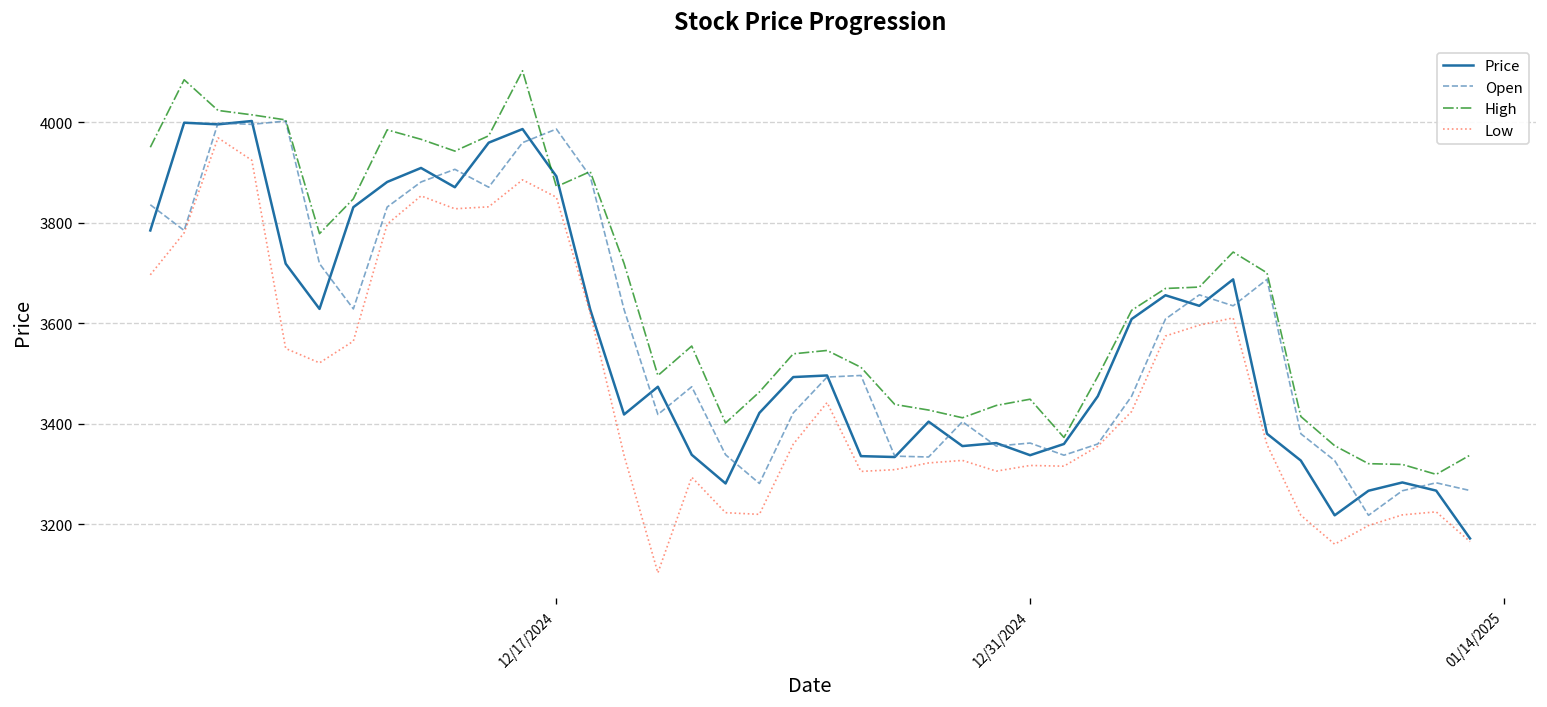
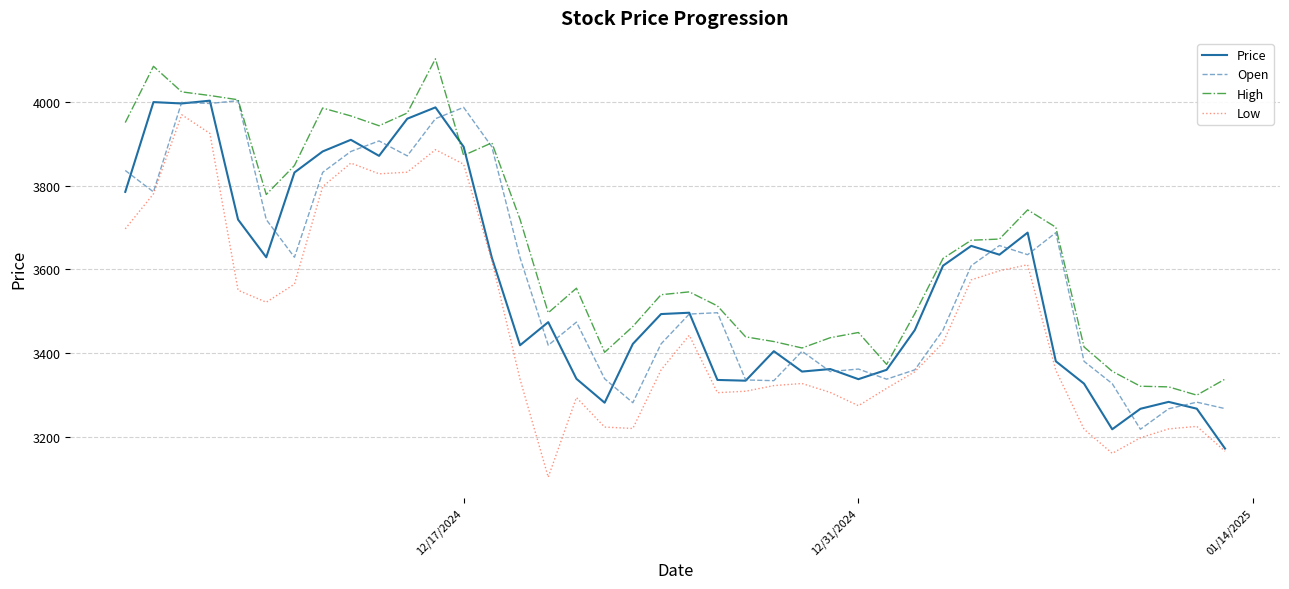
  {
    "High": {
      "12/17/2024": 3870,
      "12/31/2024": 3450
    },
    "Low": {
      "12/17/2024": 3850,
-     "12/31/2024": 3320
+     "12/31/2024": 3270
    }
  }
